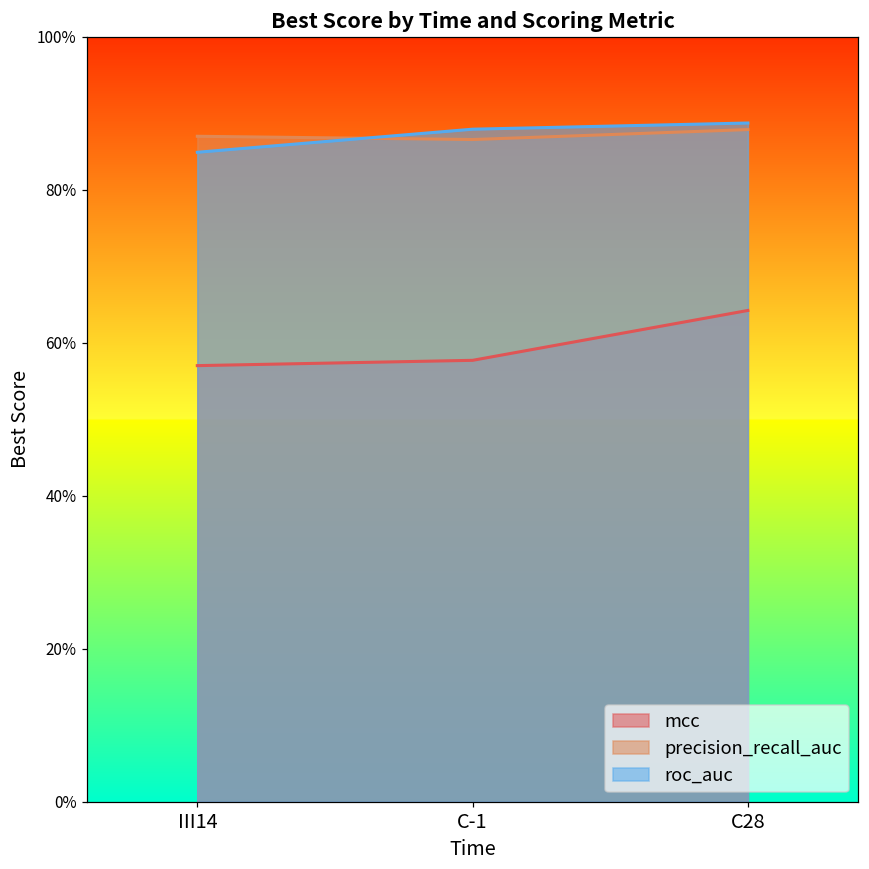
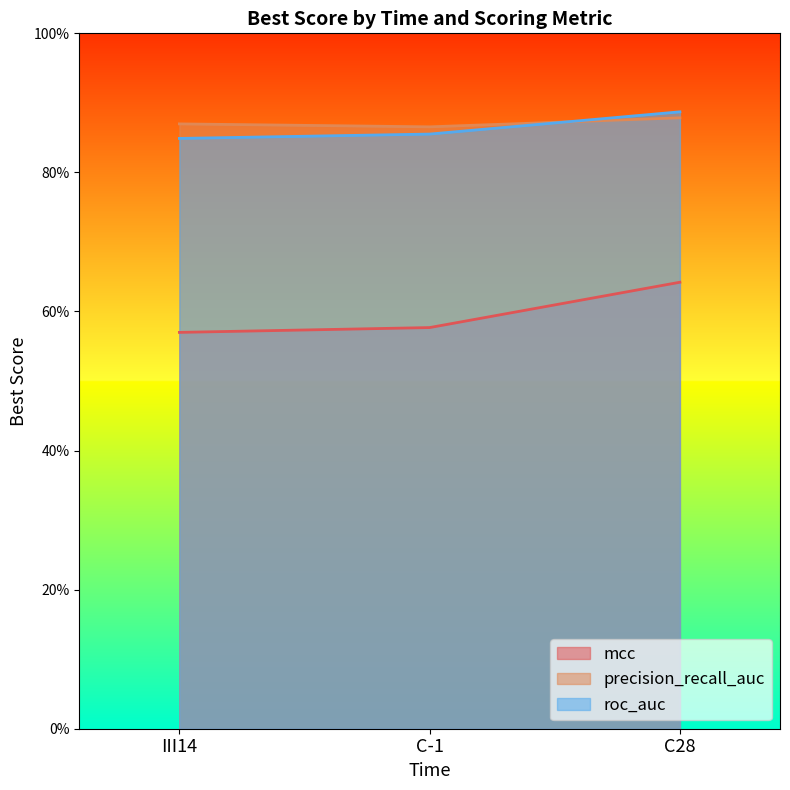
  {
    "roc_auc": {
      "III14": "85%",
-     "C-1": "88%",
+     "C-1": "86%",
      "C28": "89%"
    }
  }
